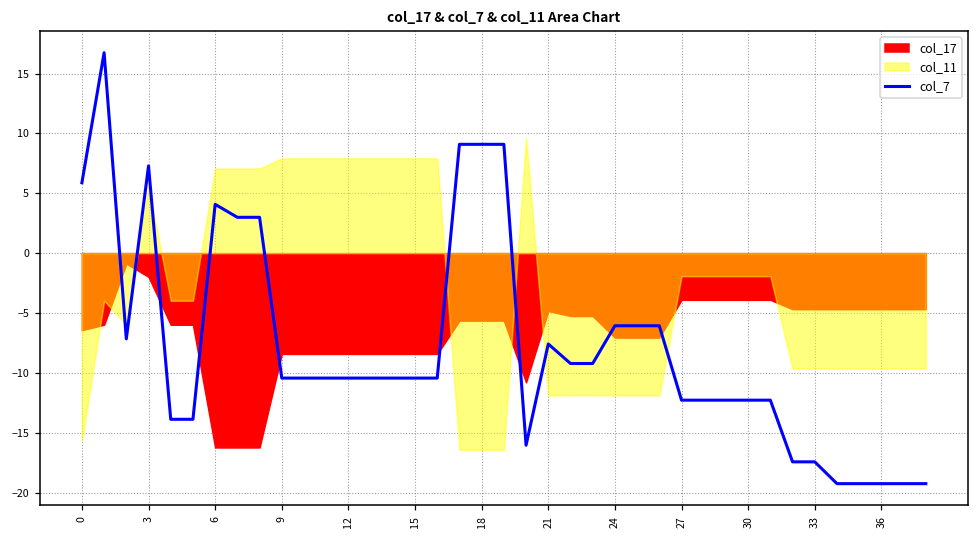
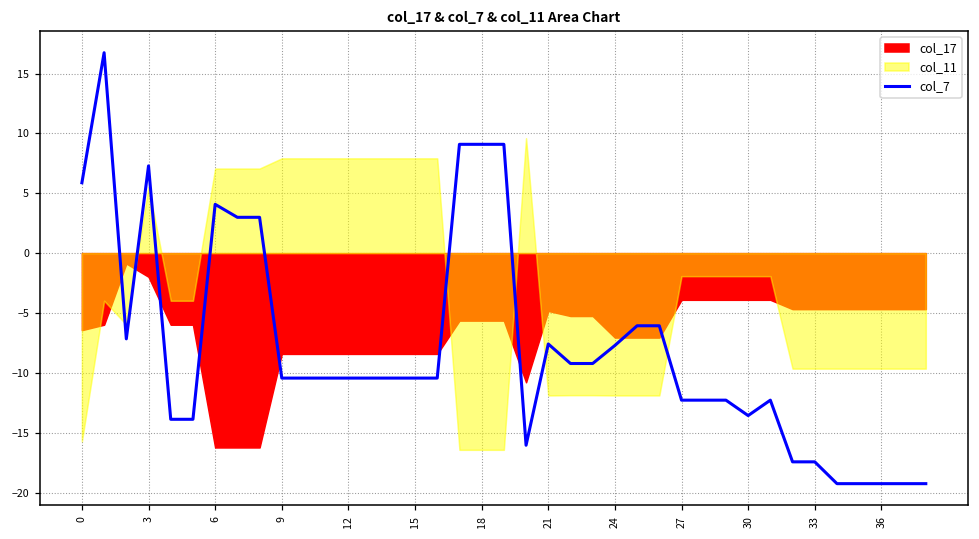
  {
    "col_7": {
      "0": 5.9,
      "3": 7.3,
      "6": 4.1,
      "9": -10.4,
      "12": -10.4,
      "15": -10.4,
      "18": 9.1,
      "21": -7.6,
-     "24": -6.1,
+     "24": -7.7,
      "27": -12.3,
-     "30": -12.3,
+     "30": -13.6,
      "33": -17.4,
      "36": -19.3
    },
    "col_11": {
      "3": 5.5,
      "6": 7.1,
      "9": 7.9,
      "12": 7.9,
      "15": 7.9
    }
  }
